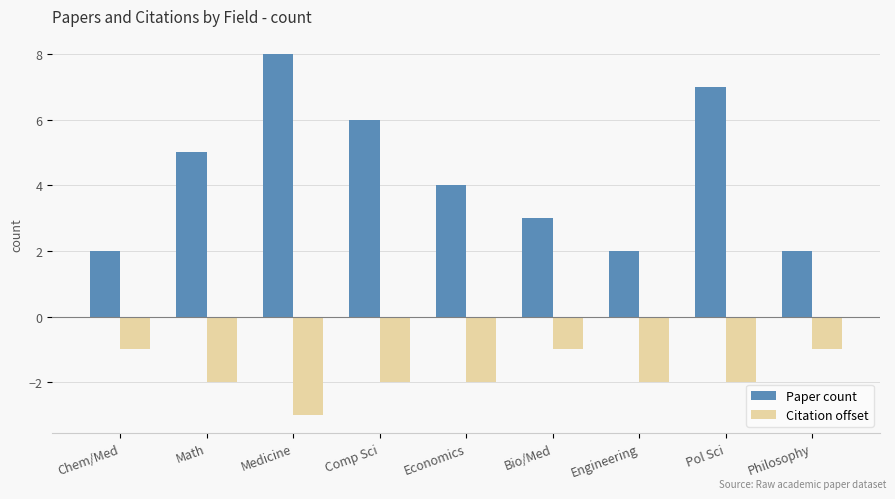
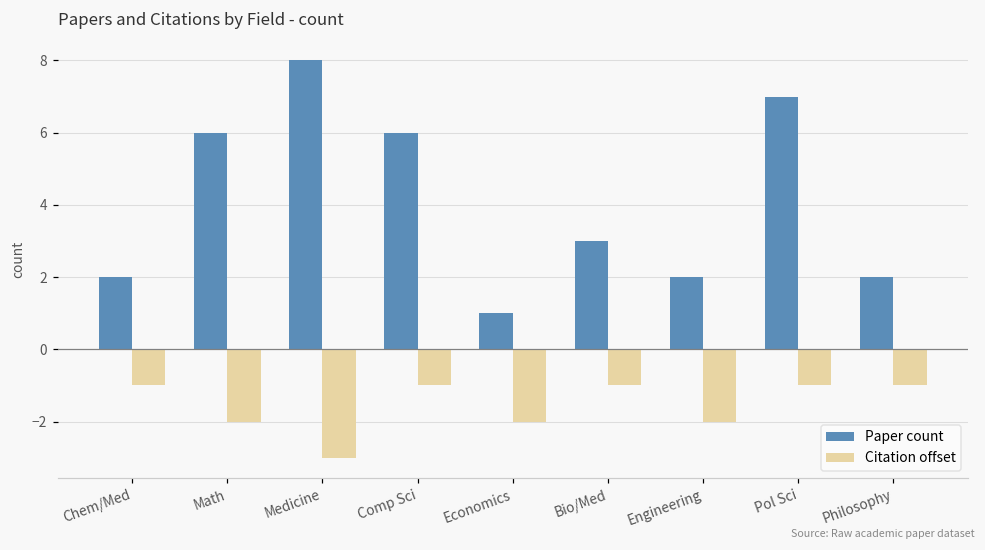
  {
    "Paper count": {
      "Chem/Med": 2,
-     "Math": 5,
+     "Math": 6,
      "Medicine": 8,
      "Comp Sci": 6,
-     "Economics": 4,
+     "Economics": 1,
      "Bio/Med": 3,
      "Engineering": 2,
      "Pol Sci": 7,
      "Philosophy": 2
    },
    "Citation offset": {
      "Chem/Med": -1,
      "Math": -2,
      "Medicine": -3,
-     "Comp Sci": -2,
+     "Comp Sci": -1,
      "Economics": -2,
      "Bio/Med": -1,
      "Engineering": -2,
-     "Pol Sci": -2,
+     "Pol Sci": -1,
      "Philosophy": -1
    }
  }
